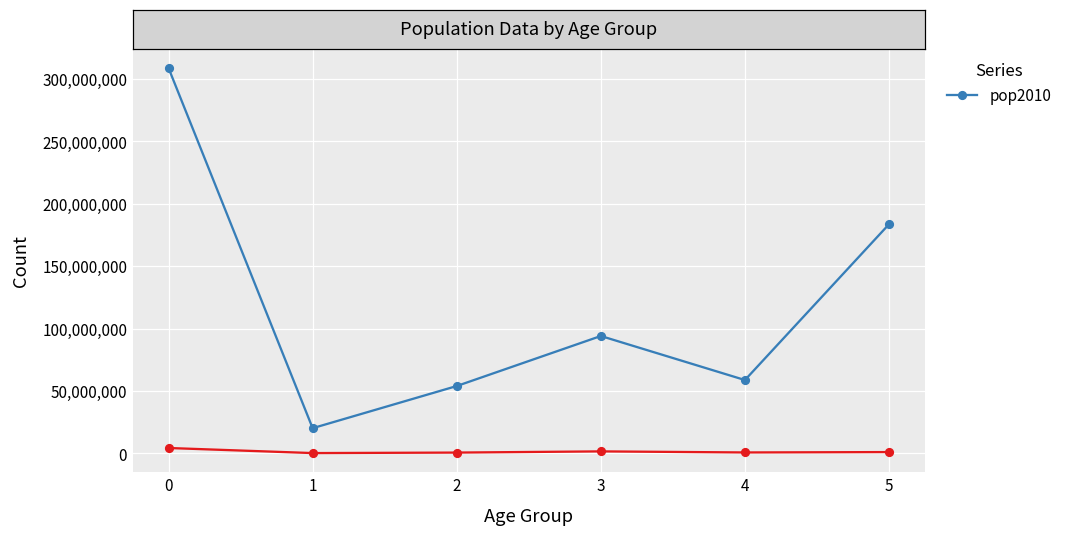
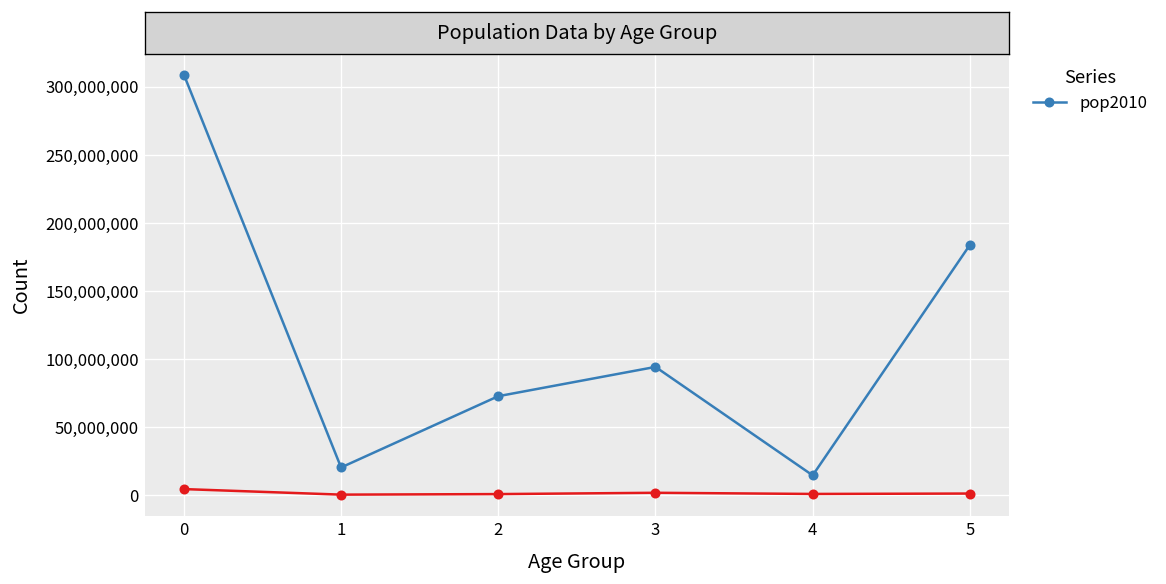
  {
    "pop2010": {
      "0": "309,000,000",
      "1": "20,000,000",
-     "2": "54,000,000",
+     "2": "73,000,000",
      "3": "94,000,000",
-     "4": "59,000,000",
+     "4": "14,000,000",
      "5": "184,000,000"
    }
  }
